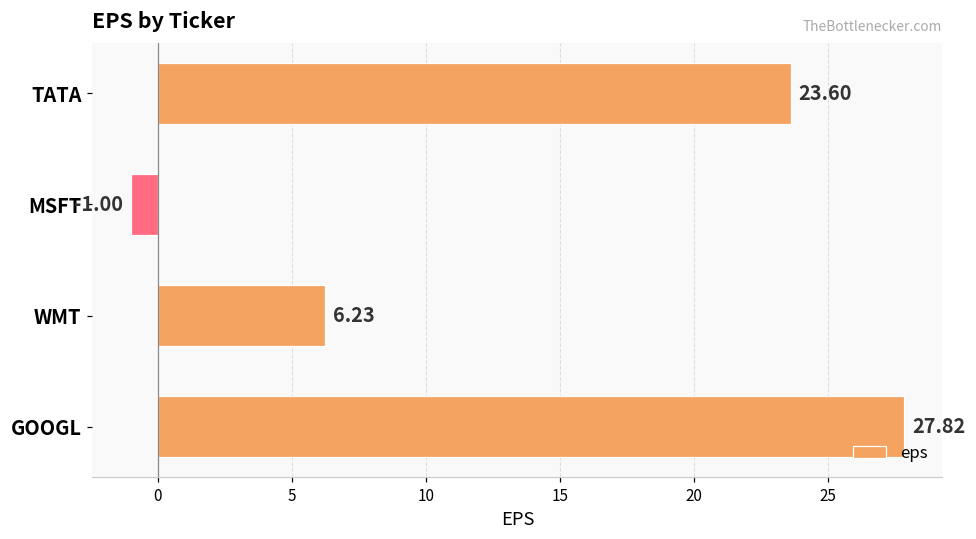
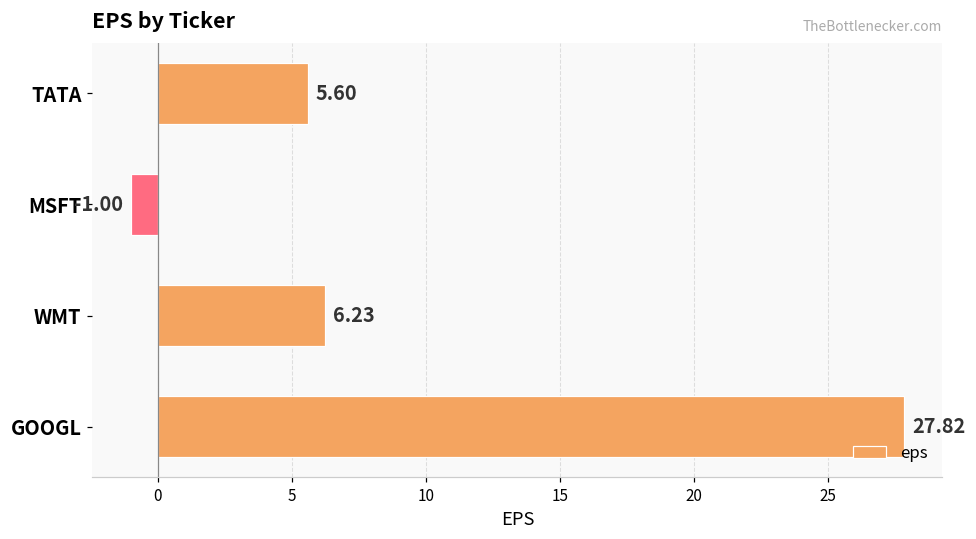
  {
-   "TATA": 23.60,
+   "TATA": 5.60,
    "MSFT": -1.00,
    "WMT": 6.23,
    "GOOGL": 27.82
  }
